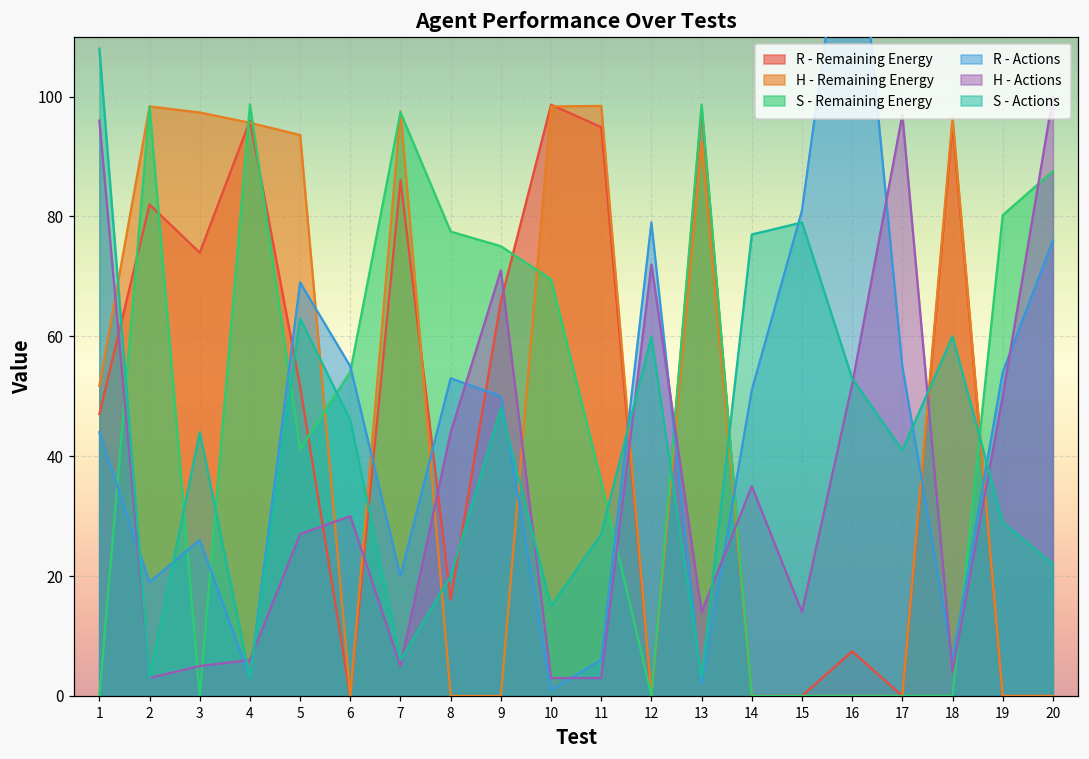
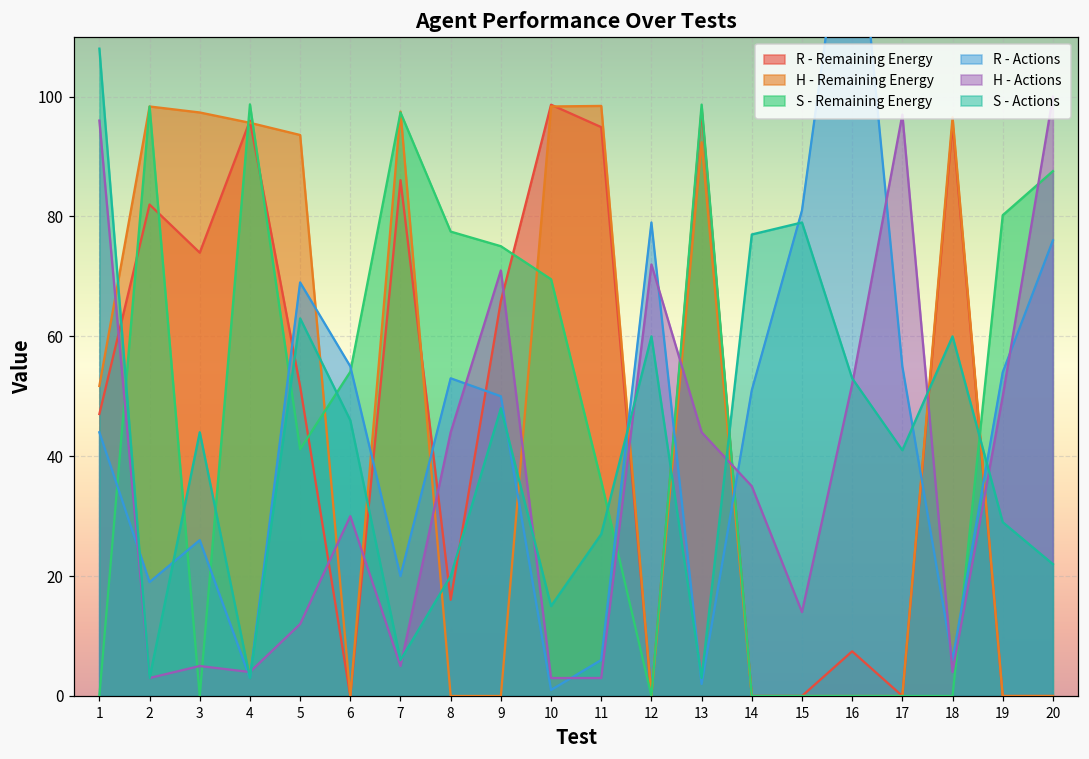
  {
    "H - Actions": {
      "1": 96,
      "3": 5,
-     "4": 6,
-     "5": 27,
+     "4": 4,
+     "5": 12,
      "6": 30,
      "7": 5,
      "8": 44,
      "9": 71,
      "10": 3,
      "11": 3,
      "12": 72,
-     "13": 14,
+     "13": 44,
      "14": 35,
      "15": 14,
      "16": 52,
      "18": 4,
      "19": 50
    }
  }
